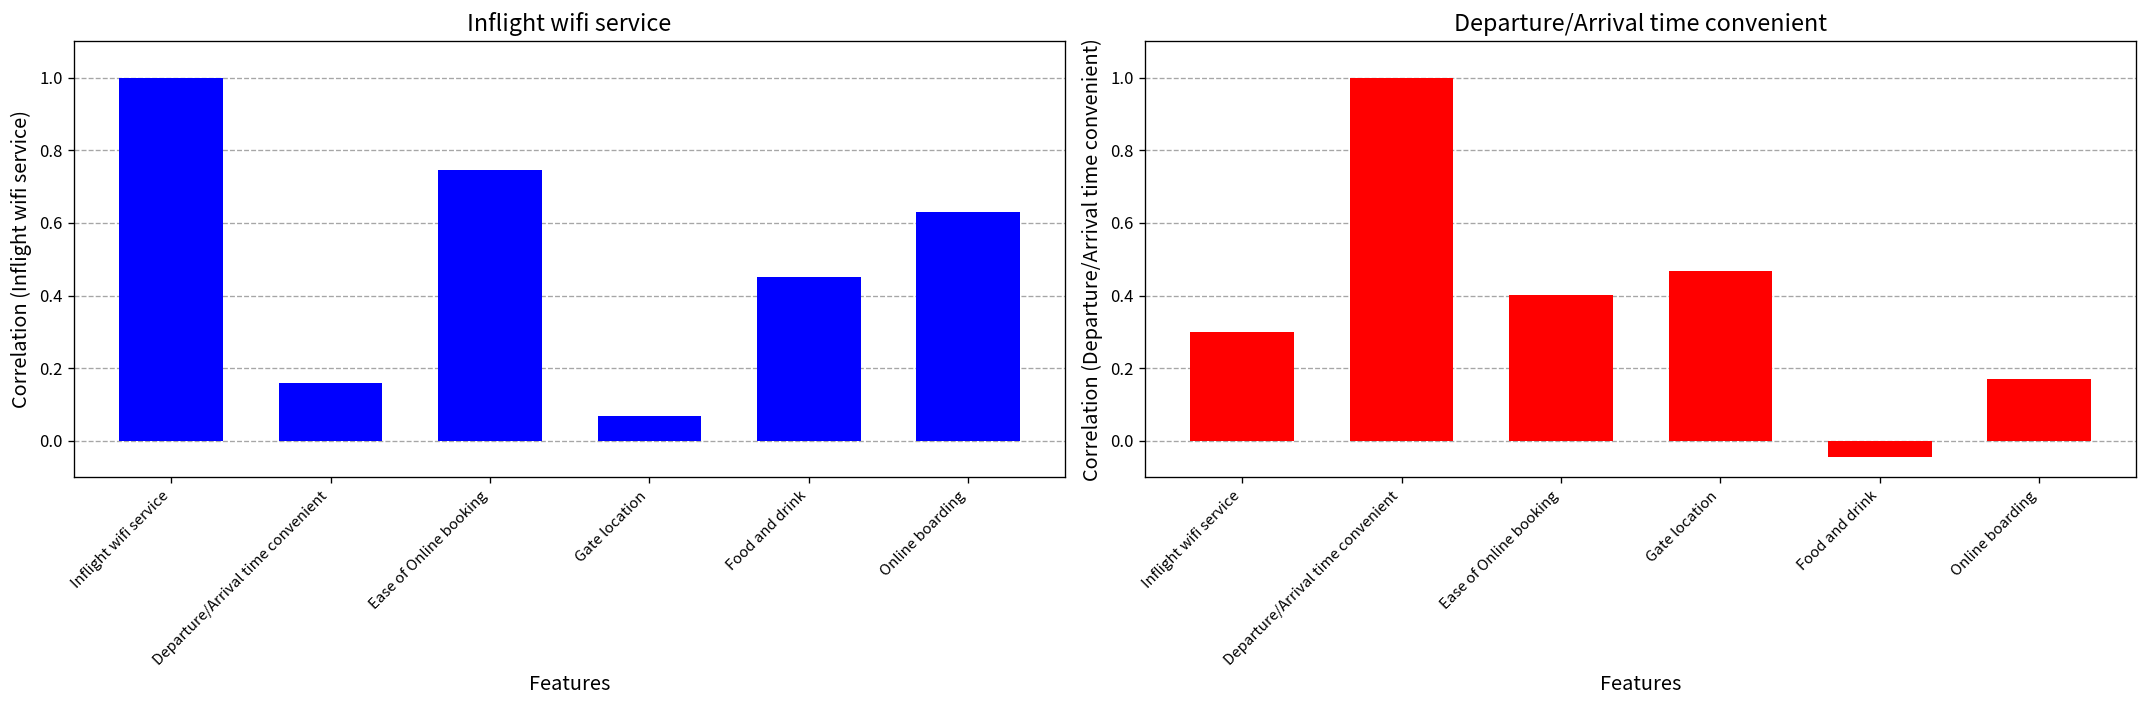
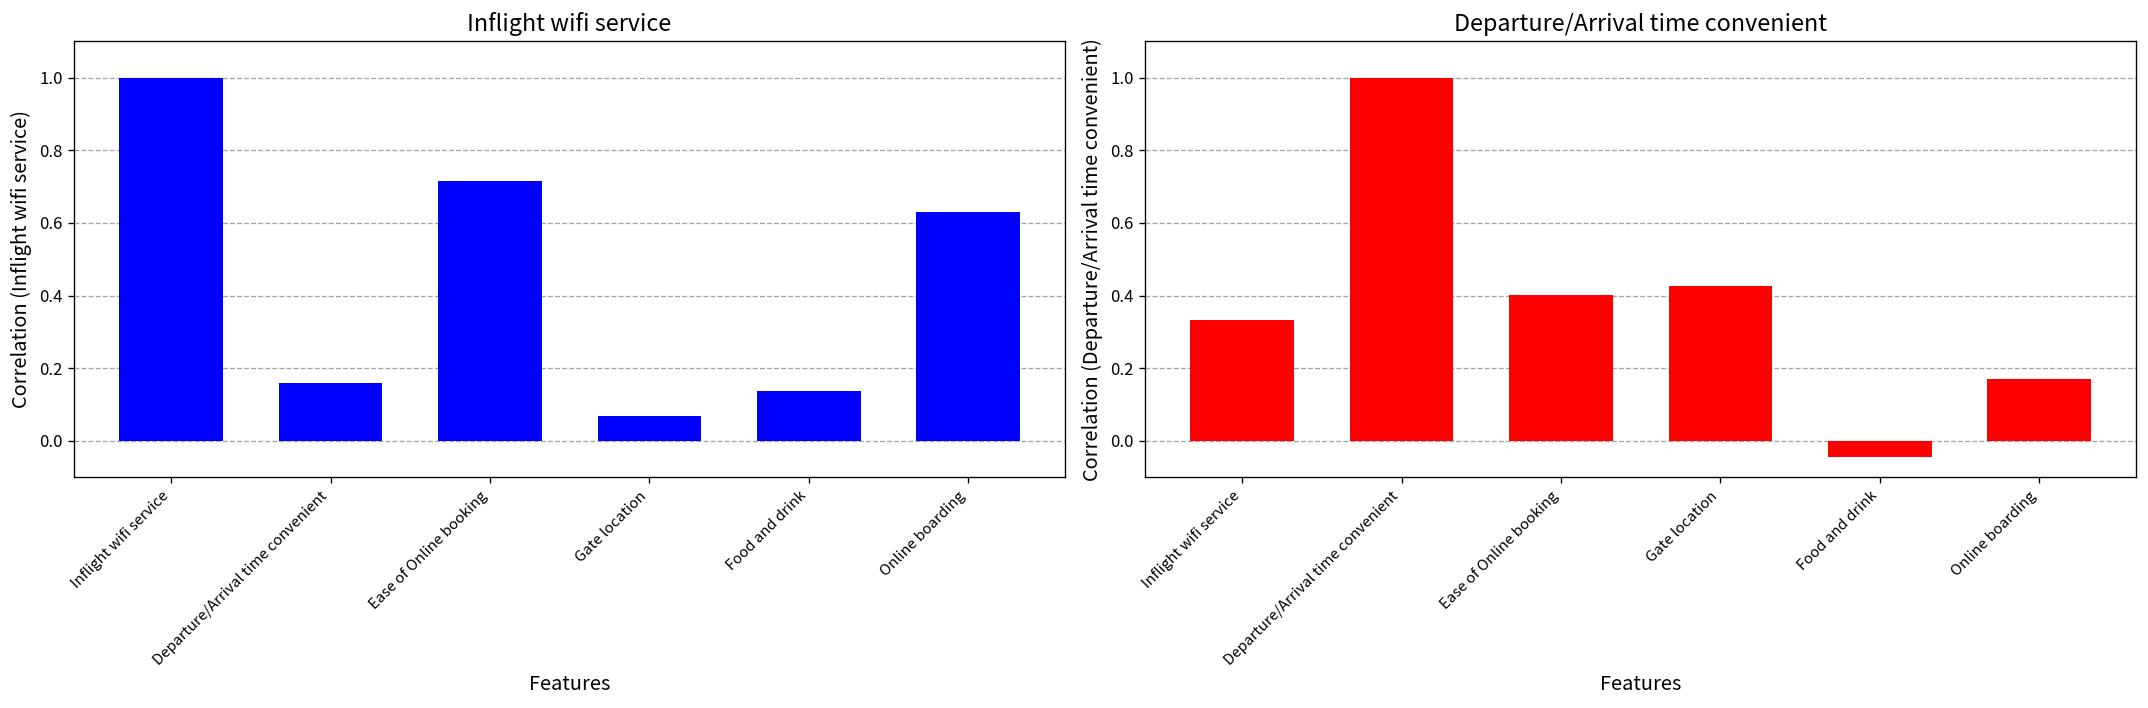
  {
    "Inflight wifi service": {
      "Inflight wifi service": 1.00,
      "Departure/Arrival time convenient": 0.16,
-     "Ease of Online booking": 0.74,
+     "Ease of Online booking": 0.71,
      "Gate location": 0.07,
-     "Food and drink": 0.45,
+     "Food and drink": 0.14,
      "Online boarding": 0.63
    },
    "Departure/Arrival time convenient": {
-     "Inflight wifi service": 0.30,
+     "Inflight wifi service": 0.33,
      "Departure/Arrival time convenient": 1.00,
      "Ease of Online booking": 0.40,
-     "Gate location": 0.47,
+     "Gate location": 0.43,
      "Food and drink": -0.04,
      "Online boarding": 0.17
    }
  }
